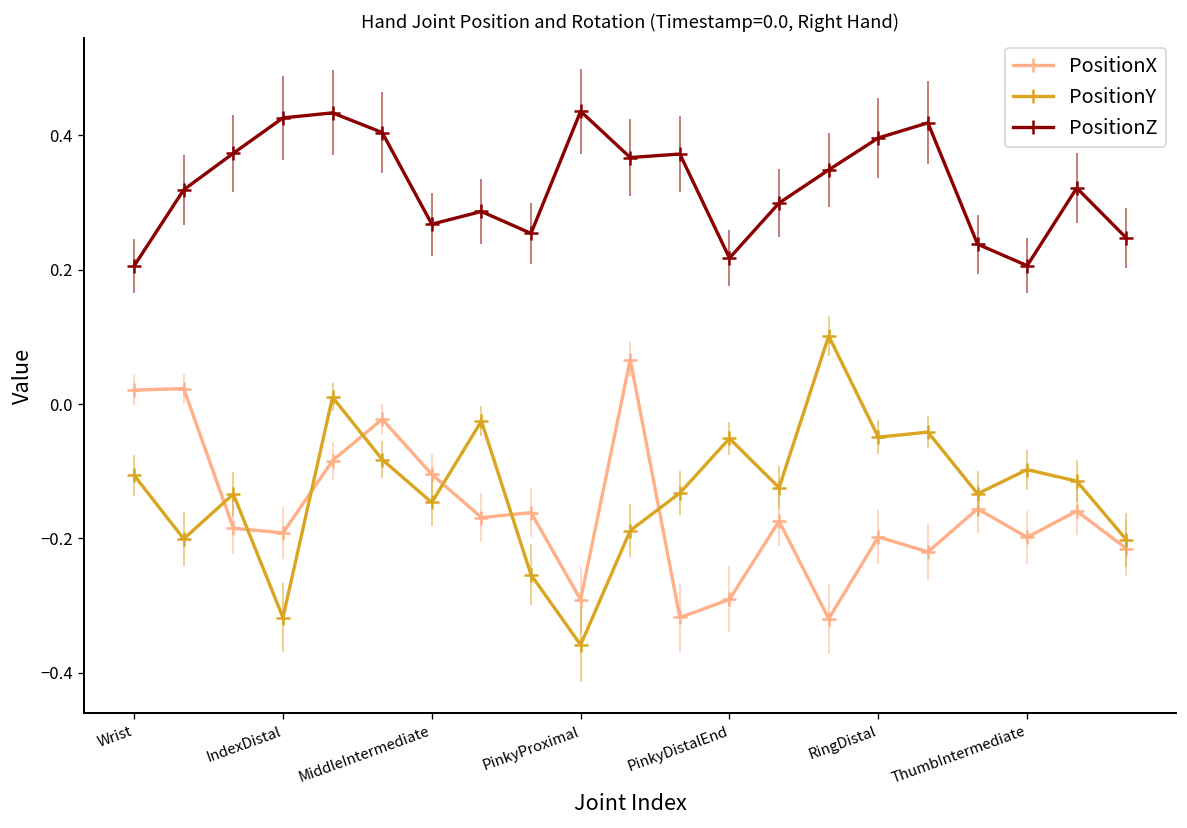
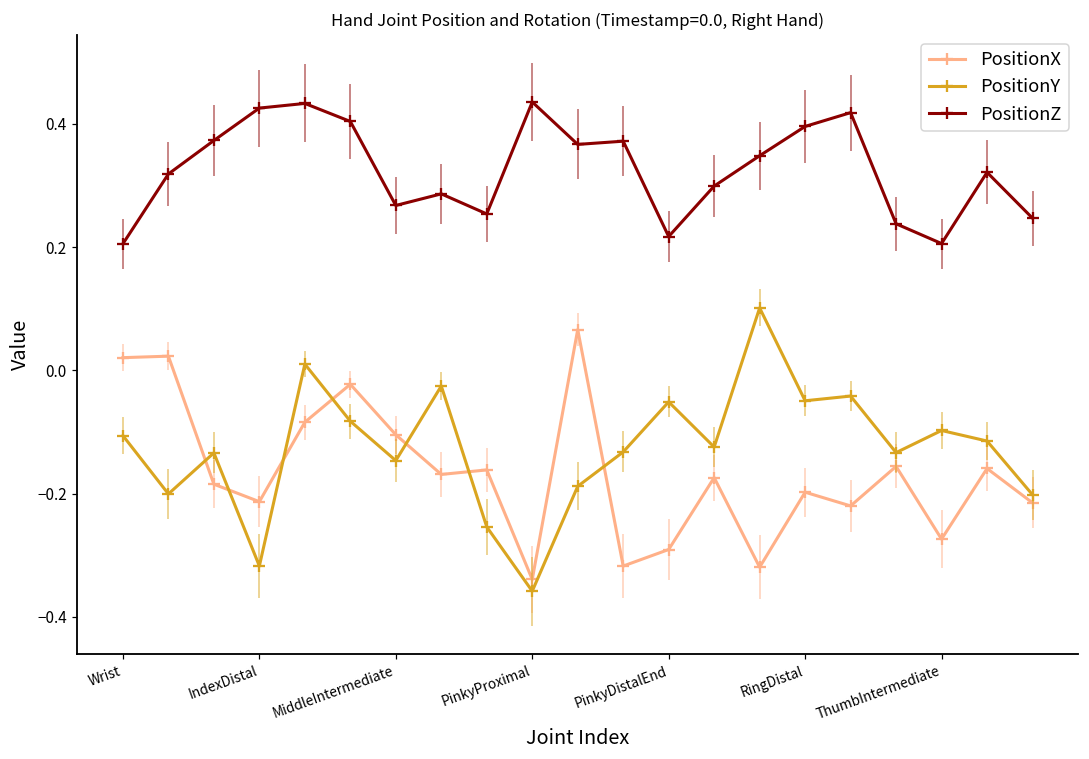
  {
    "PositionX": {
      "Wrist": 0.02,
-     "IndexDistal": -0.19,
+     "IndexDistal": -0.21,
      "MiddleIntermediate": -0.10,
-     "PinkyProximal": -0.29,
+     "PinkyProximal": -0.34,
      "PinkyDistalEnd": -0.29,
      "RingDistal": -0.20,
-     "ThumbIntermediate": -0.20
+     "ThumbIntermediate": -0.27
    },
    "PositionY": {
      "Wrist": -0.11,
      "IndexDistal": -0.32,
      "MiddleIntermediate": -0.15,
      "PinkyProximal": -0.36,
      "PinkyDistalEnd": -0.05,
      "RingDistal": -0.05,
      "ThumbIntermediate": -0.10
    },
    "PositionZ": {
      "Wrist": 0.21,
      "IndexDistal": 0.43,
      "MiddleIntermediate": 0.27,
      "PinkyProximal": 0.44,
      "PinkyDistalEnd": 0.22,
      "RingDistal": 0.40,
      "ThumbIntermediate": 0.21
    }
  }
